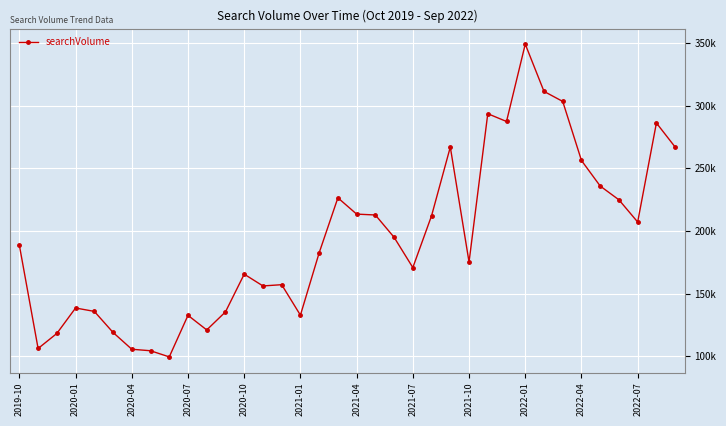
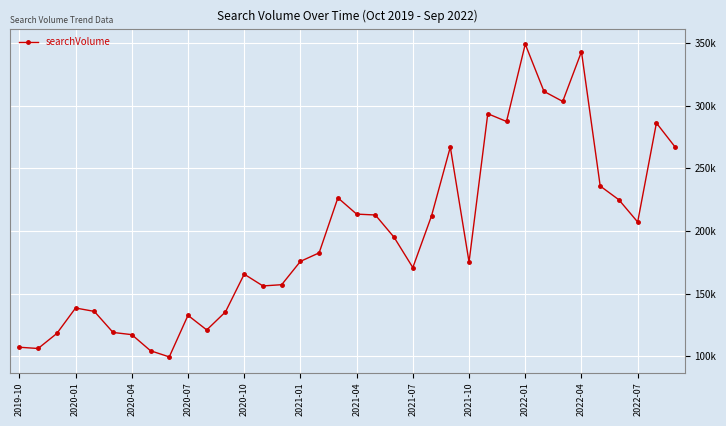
  {
-   "2019-10": 189000,
+   "2019-10": 107000,
    "2020-01": 139000,
-   "2020-04": 106000,
+   "2020-04": 117000,
    "2020-07": 133000,
    "2020-10": 166000,
-   "2021-01": 133000,
+   "2021-01": 176000,
    "2021-04": 213000,
    "2021-07": 171000,
    "2021-10": 175000,
    "2022-01": 349000,
-   "2022-04": 256000,
+   "2022-04": 343000,
    "2022-07": 207000
  }
